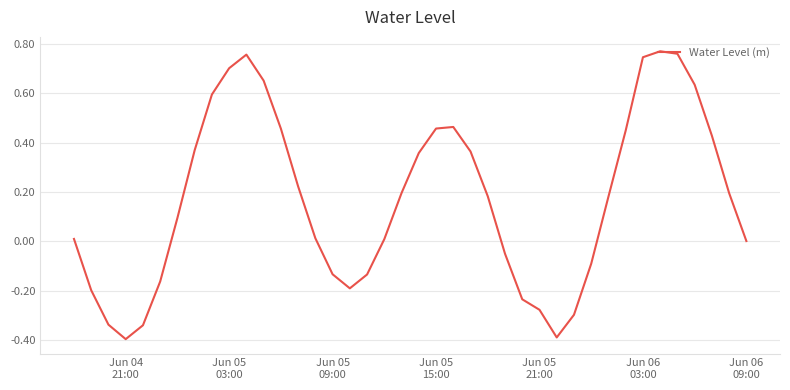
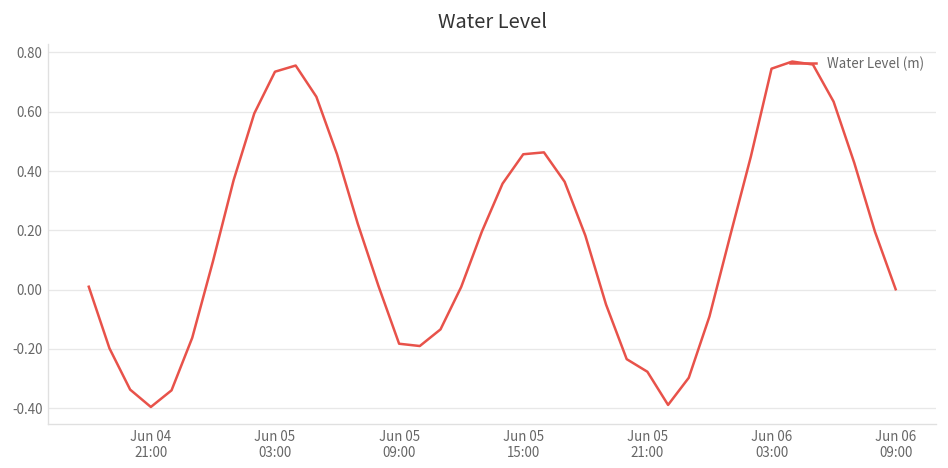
  {
    "Jun 04 21:00": -0.40,
-   "Jun 05 03:00": 0.70,
-   "Jun 05 09:00": -0.13,
+   "Jun 05 03:00": 0.74,
+   "Jun 05 09:00": -0.18,
    "Jun 05 15:00": 0.46,
    "Jun 05 21:00": -0.28,
    "Jun 06 03:00": 0.75,
    "Jun 06 09:00": 0.00
  }
